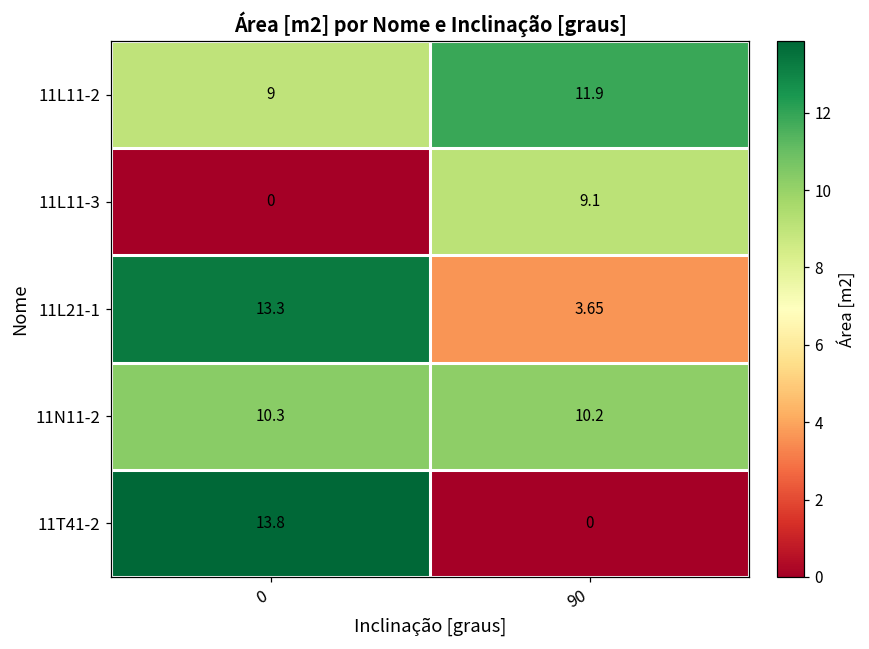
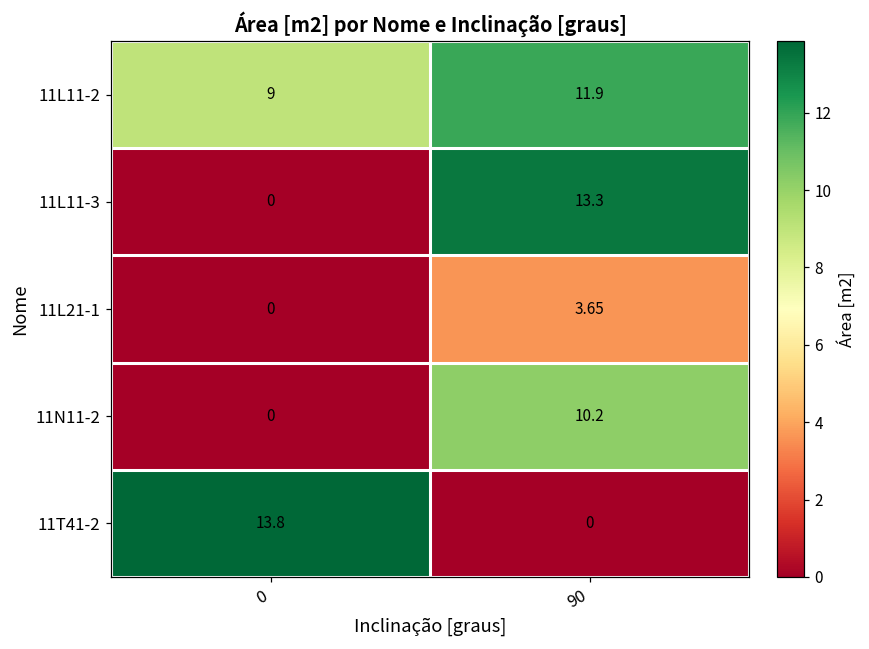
  {
    "11L11-2": {
      "0": 9,
      "90": 11.9
    },
    "11L11-3": {
      "0": 0,
-     "90": 9.1
+     "90": 13.3
    },
    "11L21-1": {
-     "0": 13.3,
+     "0": 0,
      "90": 3.65
    },
    "11N11-2": {
-     "0": 10.3,
+     "0": 0,
      "90": 10.2
    },
    "11T41-2": {
      "0": 13.8,
      "90": 0
    }
  }
